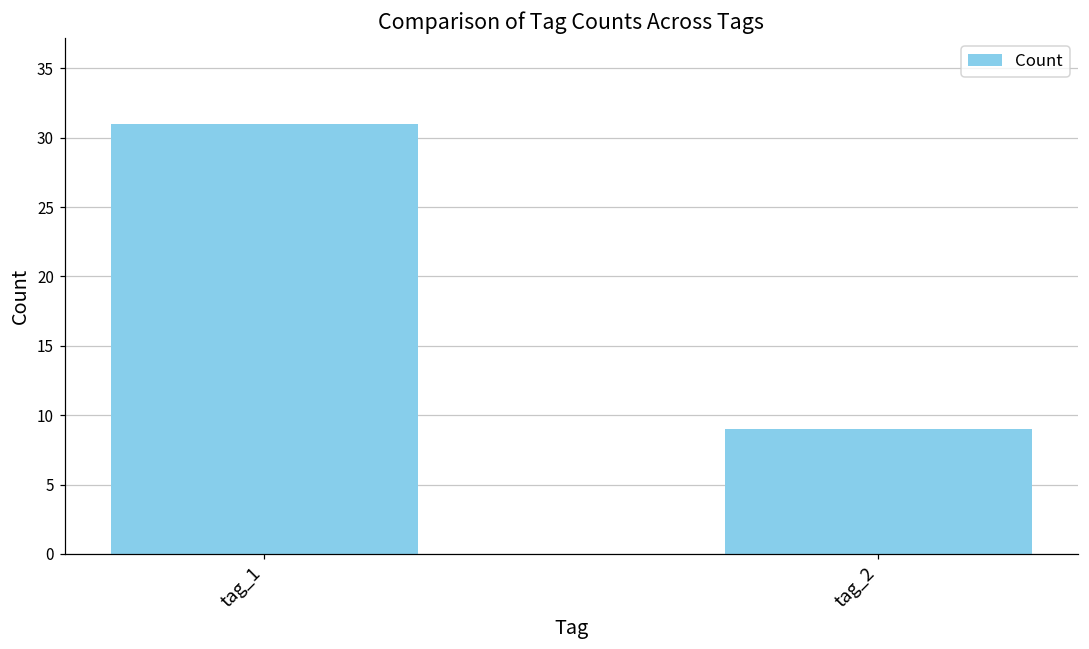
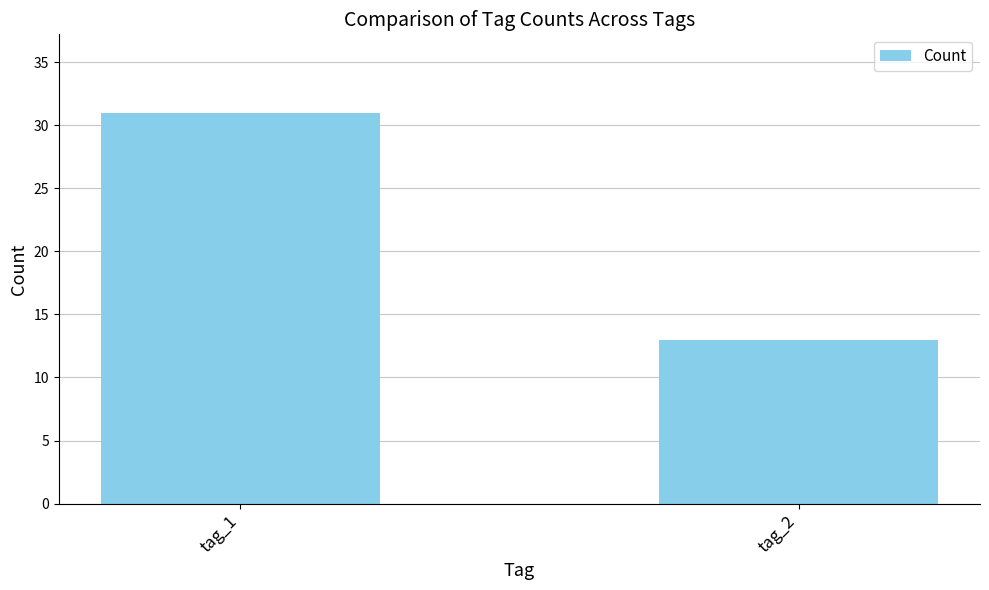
  {
    "tag_1": 31,
-   "tag_2": 9
+   "tag_2": 13
  }
